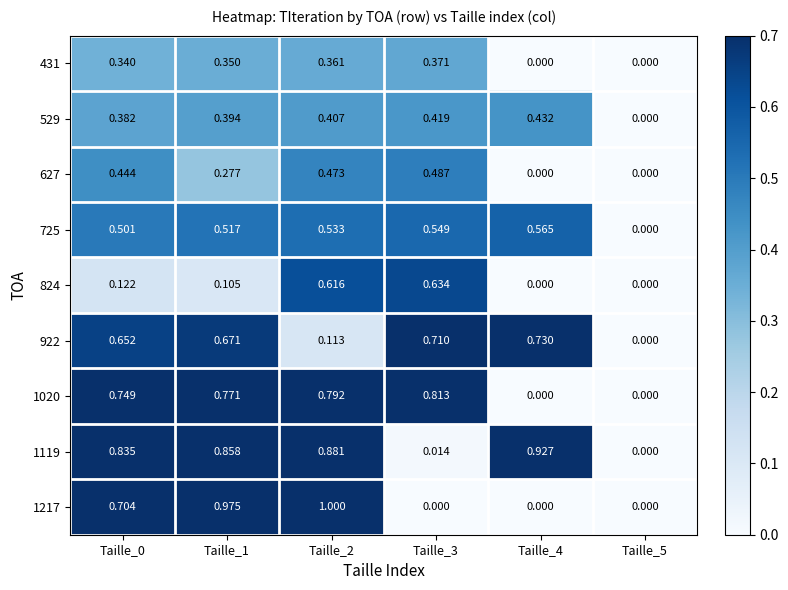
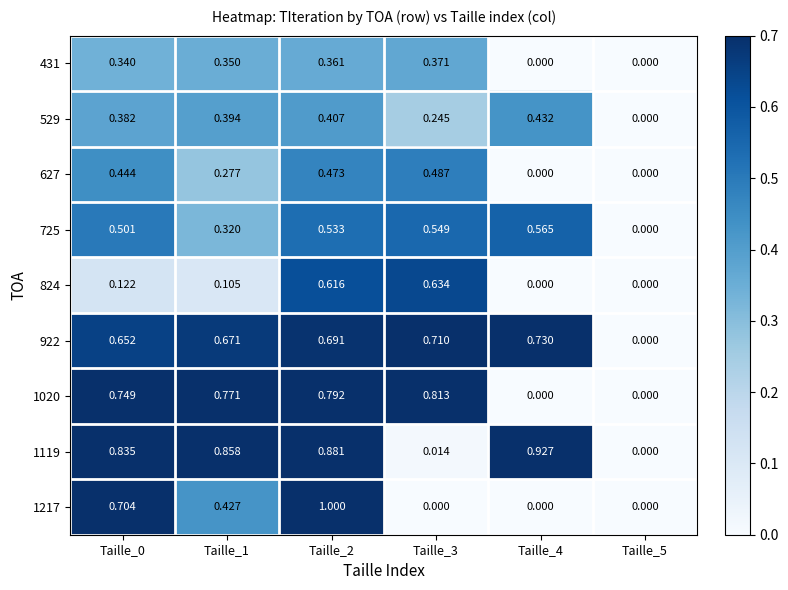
  {
    "431": {
      "Taille_0": 0.340,
      "Taille_1": 0.350,
      "Taille_2": 0.361,
      "Taille_3": 0.371,
      "Taille_4": 0.000,
      "Taille_5": 0.000
    },
    "529": {
      "Taille_0": 0.382,
      "Taille_1": 0.394,
      "Taille_2": 0.407,
-     "Taille_3": 0.419,
+     "Taille_3": 0.245,
      "Taille_4": 0.432,
      "Taille_5": 0.000
    },
    "627": {
      "Taille_0": 0.444,
      "Taille_1": 0.277,
      "Taille_2": 0.473,
      "Taille_3": 0.487,
      "Taille_4": 0.000,
      "Taille_5": 0.000
    },
    "725": {
      "Taille_0": 0.501,
-     "Taille_1": 0.517,
+     "Taille_1": 0.320,
      "Taille_2": 0.533,
      "Taille_3": 0.549,
      "Taille_4": 0.565,
      "Taille_5": 0.000
    },
    "824": {
      "Taille_0": 0.122,
      "Taille_1": 0.105,
      "Taille_2": 0.616,
      "Taille_3": 0.634,
      "Taille_4": 0.000,
      "Taille_5": 0.000
    },
    "922": {
      "Taille_0": 0.652,
      "Taille_1": 0.671,
-     "Taille_2": 0.113,
+     "Taille_2": 0.691,
      "Taille_3": 0.710,
      "Taille_4": 0.730,
      "Taille_5": 0.000
    },
    "1020": {
      "Taille_0": 0.749,
      "Taille_1": 0.771,
      "Taille_2": 0.792,
      "Taille_3": 0.813,
      "Taille_4": 0.000,
      "Taille_5": 0.000
    },
    "1119": {
      "Taille_0": 0.835,
      "Taille_1": 0.858,
      "Taille_2": 0.881,
      "Taille_3": 0.014,
      "Taille_4": 0.927,
      "Taille_5": 0.000
    },
    "1217": {
      "Taille_0": 0.704,
-     "Taille_1": 0.975,
+     "Taille_1": 0.427,
      "Taille_2": 1.000,
      "Taille_3": 0.000,
      "Taille_4": 0.000,
      "Taille_5": 0.000
    }
  }
